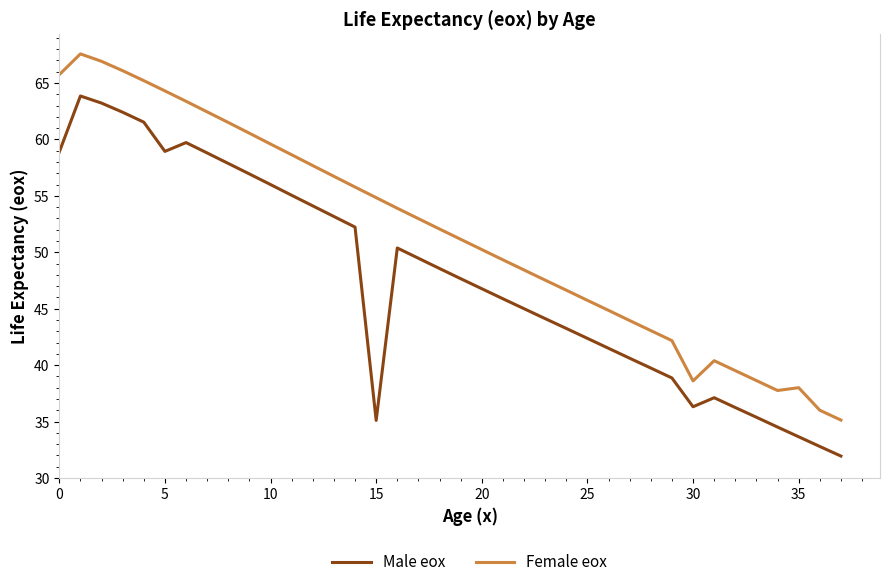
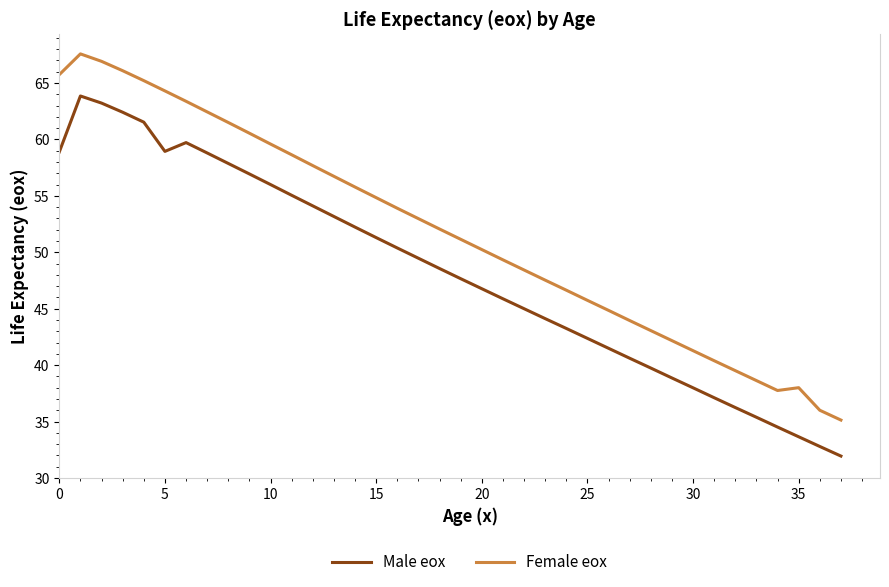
  {
    "Male eox": {
      "0": 58.9,
      "5": 58.9,
      "10": 56.0,
-     "15": 35.1,
+     "15": 51.3,
      "20": 46.8,
      "25": 42.4,
-     "30": 36.3,
+     "30": 38.0,
      "35": 33.7
    },
    "Female eox": {
      "0": 65.7,
      "5": 64.3,
      "10": 59.6,
      "15": 54.8,
      "20": 50.2,
      "25": 45.7,
-     "30": 38.6,
+     "30": 41.3,
      "35": 38.0
    }
  }
